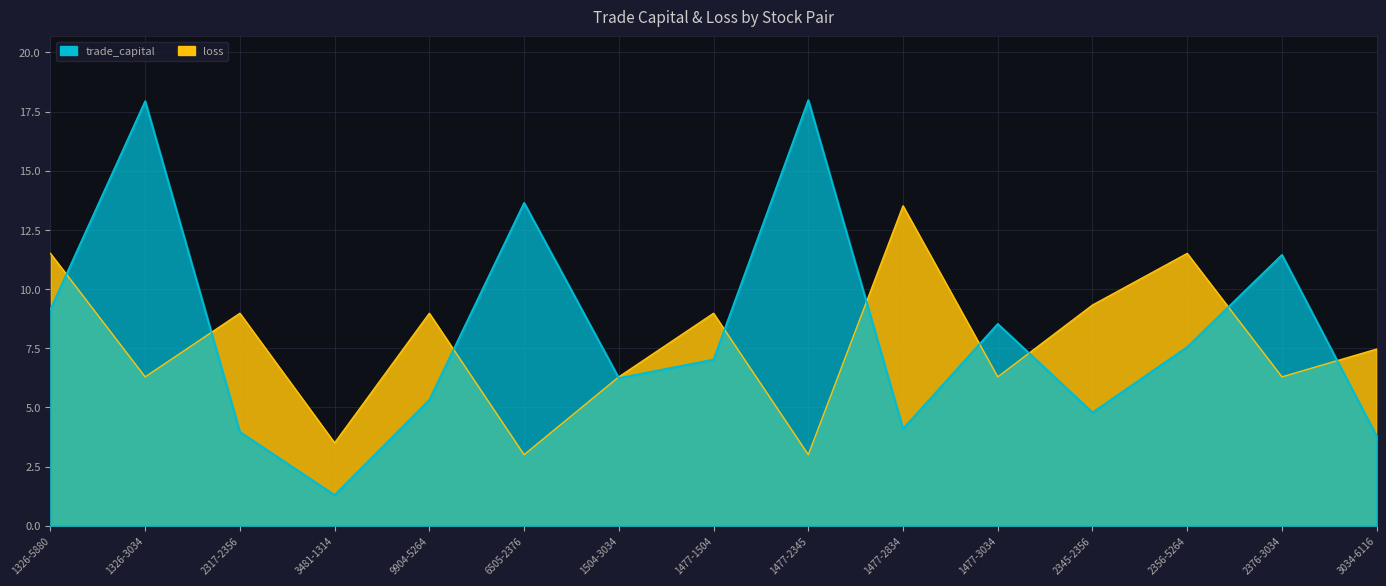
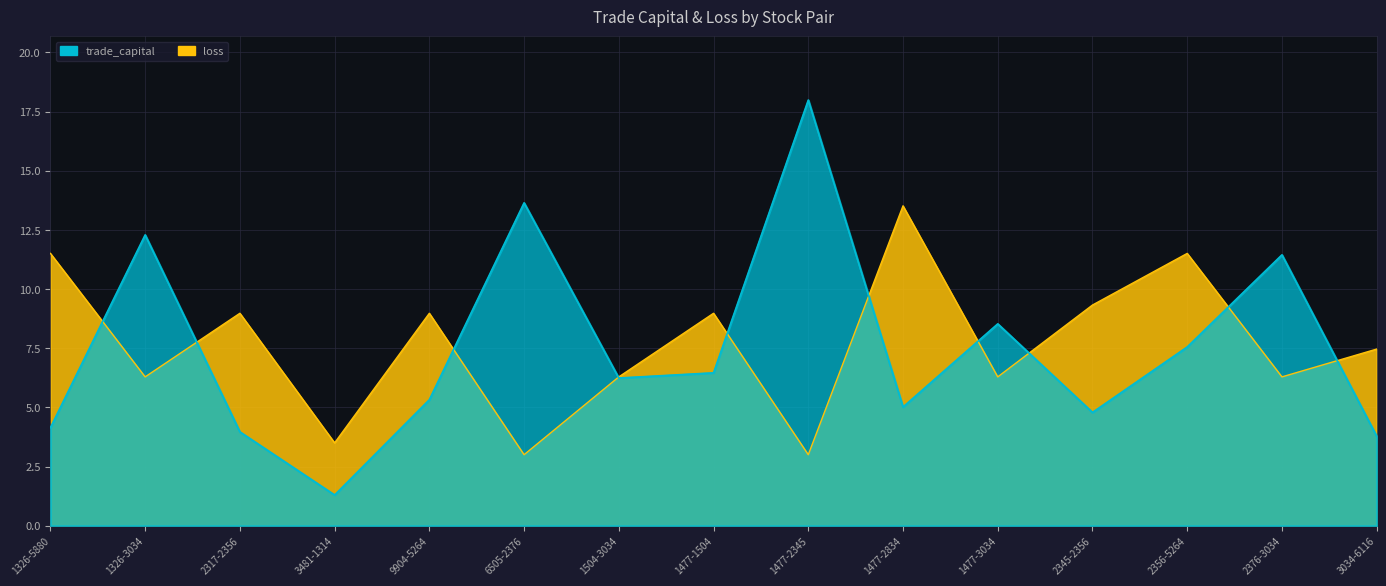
  {
    "trade_capital": {
-     "1326-5880": 9.1,
-     "1326-3034": 17.9,
+     "1326-5880": 4.1,
+     "1326-3034": 12.3,
      "2317-2356": 4.0,
      "3481-1314": 1.3,
      "9904-5264": 5.3,
      "6505-2376": 13.6,
-     "1477-1504": 7.0,
+     "1477-1504": 6.5,
      "1477-2345": 18.0,
-     "1477-2834": 4.1,
+     "1477-2834": 5.0,
      "1477-3034": 8.5,
      "2345-2356": 4.8,
      "2356-5264": 7.6,
      "2376-3034": 11.4,
      "3034-6116": 3.8
    },
    "loss": {
      "1326-5880": 11.5,
      "1326-3034": 6.3,
      "2317-2356": 9.0,
      "3481-1314": 3.5,
      "9904-5264": 9.0,
      "6505-2376": 3.0,
      "1477-1504": 9.0,
      "1477-2345": 3.0,
      "1477-2834": 13.5,
      "1477-3034": 6.3,
      "2345-2356": 9.3,
      "2356-5264": 11.5,
      "2376-3034": 6.3,
      "3034-6116": 7.5
    }
  }
